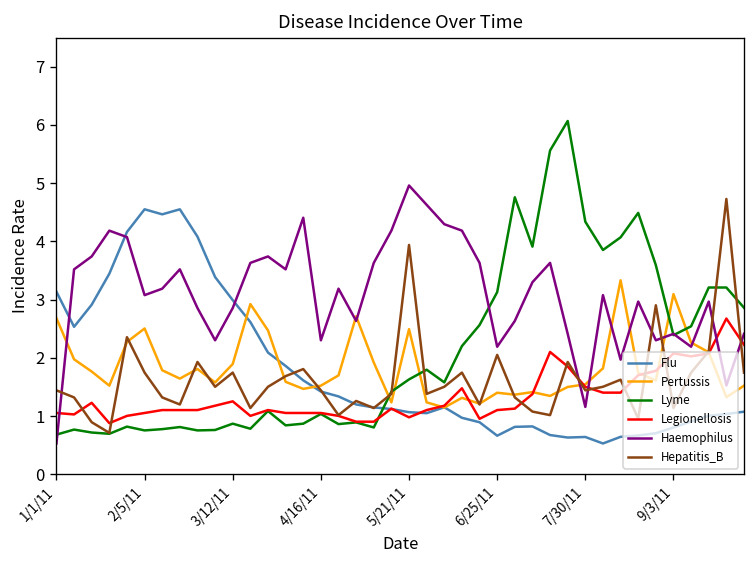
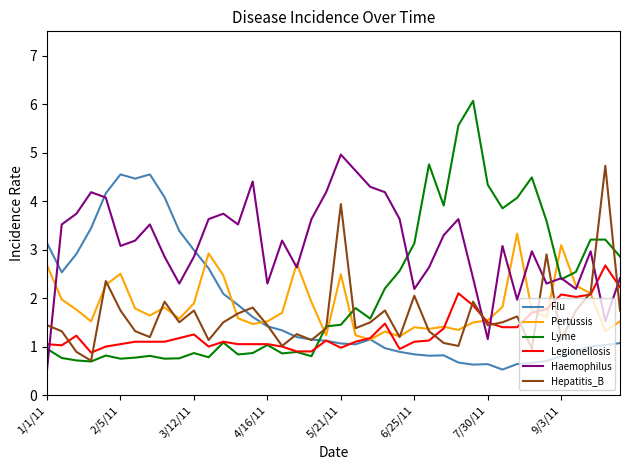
  {
    "Flu": {
      "1/1/11": 3.1,
      "2/5/11": 4.6,
      "3/12/11": 3.0,
      "5/21/11": 1.1,
-     "6/25/11": 0.7,
+     "6/25/11": 0.8,
      "7/30/11": 0.6
    },
    "Pertussis": {
      "1/1/11": 2.7,
      "2/5/11": 2.5,
      "3/12/11": 1.9,
      "4/16/11": 1.5,
      "5/21/11": 2.5,
      "6/25/11": 1.4,
      "9/3/11": 3.1
    },
    "Lyme": {
-     "1/1/11": 0.7,
+     "1/1/11": 1.0,
      "2/5/11": 0.8,
      "3/12/11": 0.9,
-     "5/21/11": 1.6,
+     "5/21/11": 1.5,
      "6/25/11": 3.1,
      "7/30/11": 4.3
    },
    "Legionellosis": {
      "1/1/11": 1.1,
      "2/5/11": 1.1,
      "3/12/11": 1.3,
      "5/21/11": 1.0,
      "6/25/11": 1.1,
      "9/3/11": 2.1
    },
    "Haemophilus": {
      "1/1/11": 0.5,
      "2/5/11": 3.1,
      "3/12/11": 2.9,
      "4/16/11": 2.3,
      "5/21/11": 5.0,
      "6/25/11": 2.2,
      "7/30/11": 1.2
    },
    "Hepatitis_B": {
      "1/1/11": 1.4,
      "2/5/11": 1.7,
      "3/12/11": 1.7,
      "5/21/11": 3.9,
      "6/25/11": 2.1,
      "7/30/11": 1.4
    }
  }
